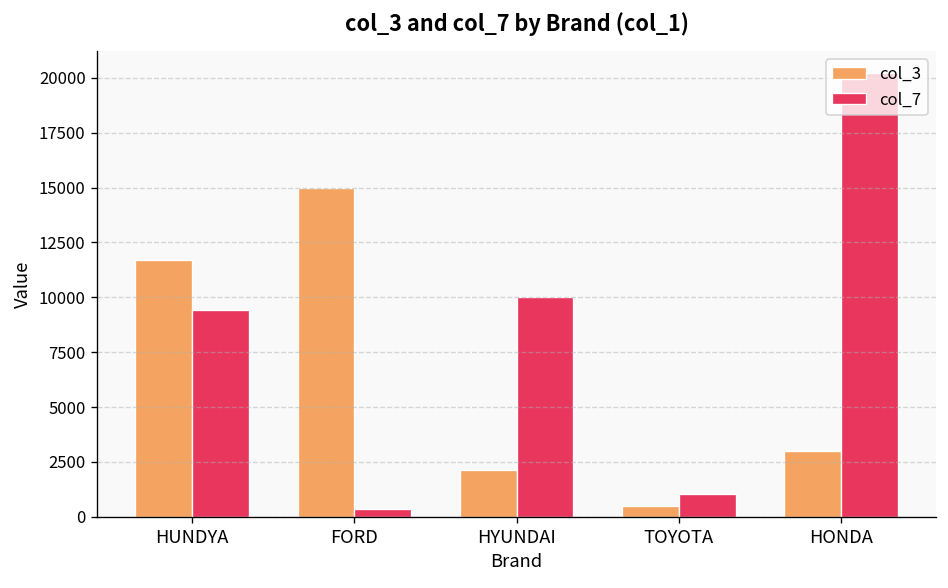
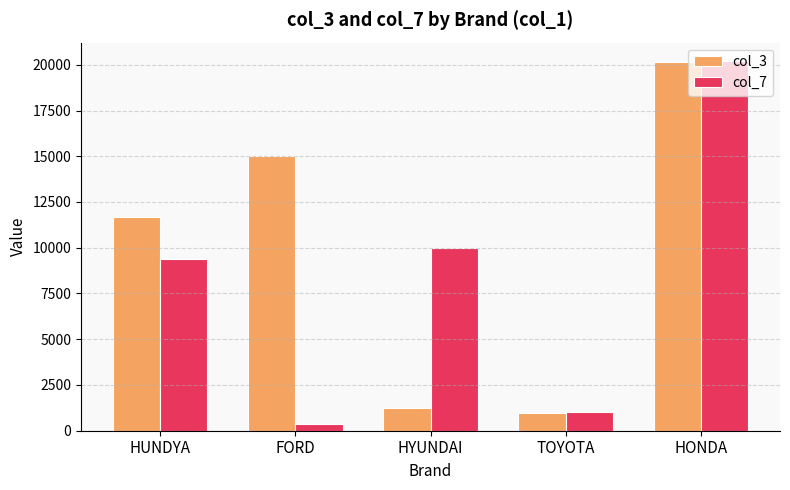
  {
    "col_3": {
      "HUNDYA": 11700,
      "FORD": 15000,
-     "HYUNDAI": 2100,
-     "TOYOTA": 500,
-     "HONDA": 3000
+     "HYUNDAI": 1200,
+     "TOYOTA": 1000,
+     "HONDA": 20100
    },
    "col_7": {
      "HUNDYA": 9400,
      "FORD": 400,
      "HYUNDAI": 10000,
      "TOYOTA": 1000
    }
  }
